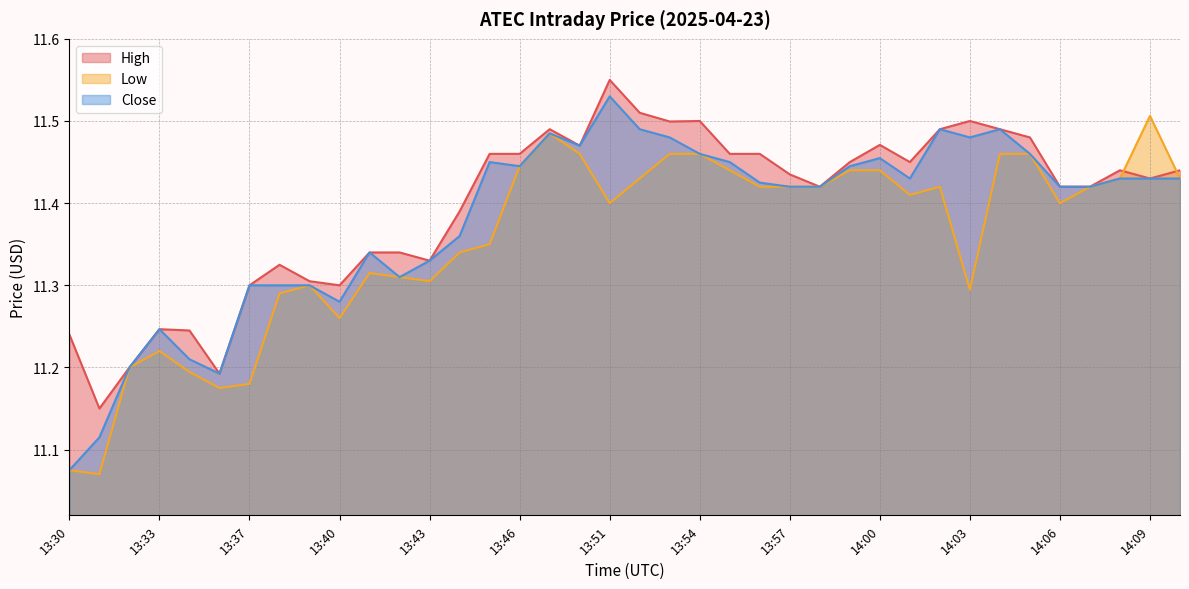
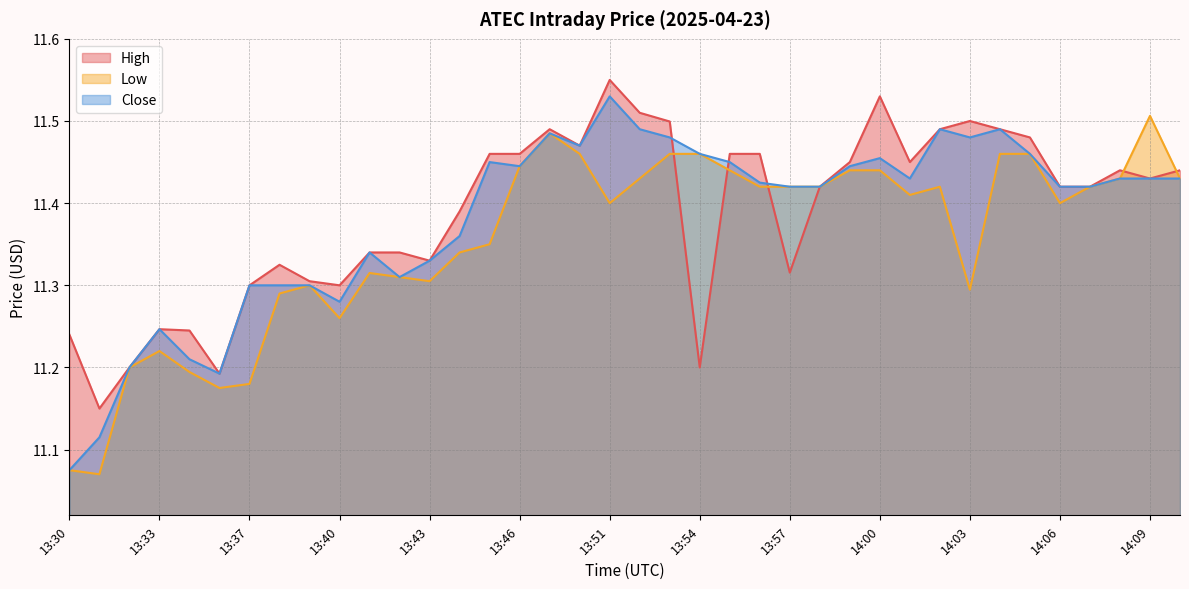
  {
    "High": {
      "13:30": 11.24,
      "13:40": 11.30,
      "13:46": 11.46,
      "13:51": 11.55,
-     "13:54": 11.5,
-     "13:57": 11.44,
-     "14:00": 11.47,
+     "13:54": 11.2,
+     "13:57": 11.32,
+     "14:00": 11.53,
      "14:03": 11.50
    },
    "Low": {
      "13:33": 11.22,
      "13:37": 11.18,
      "13:40": 11.26,
      "13:43": 11.31,
      "13:51": 11.40,
      "14:00": 11.44,
      "14:03": 11.29,
      "14:06": 11.40,
      "14:09": 11.51
    },
    "Close": {
      "13:40": 11.28,
      "13:51": 11.53,
      "14:00": 11.45,
      "14:03": 11.48
    }
  }
